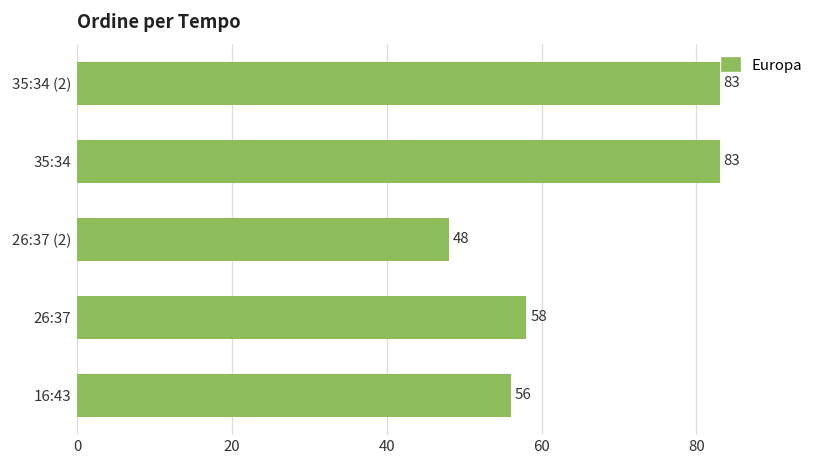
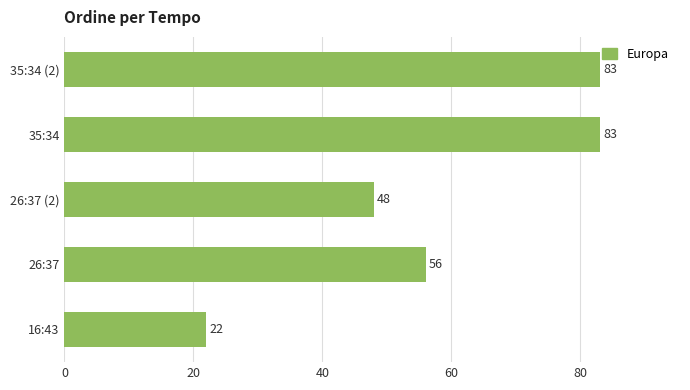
  {
    "35:34 (2)": 83,
    "35:34": 83,
    "26:37 (2)": 48,
-   "26:37": 58,
-   "16:43": 56
+   "26:37": 56,
+   "16:43": 22
  }
